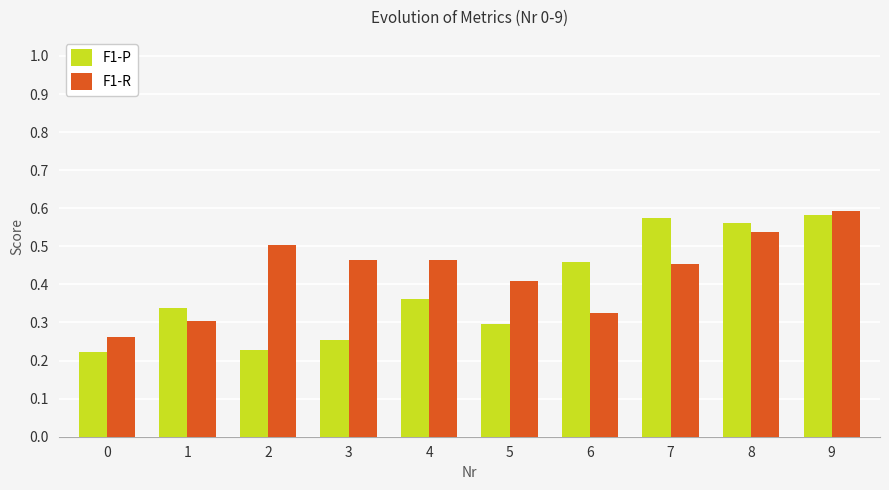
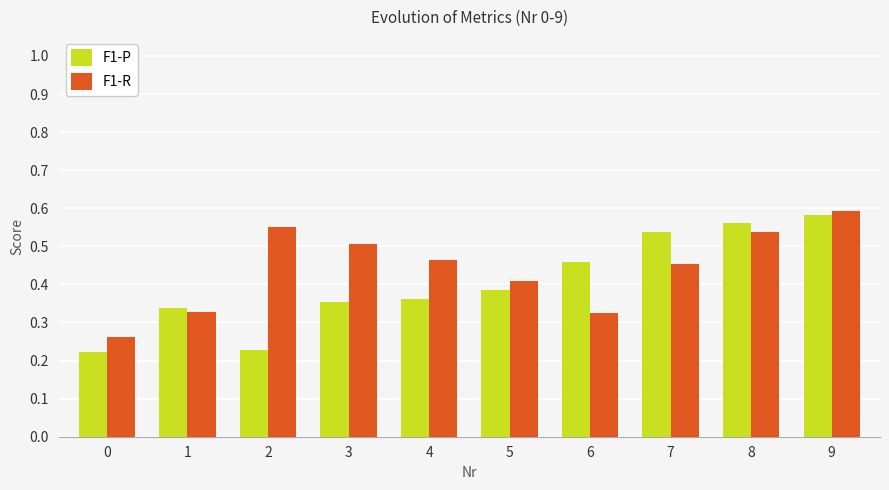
  {
    "F1-P": {
      "0": 0.22,
      "1": 0.34,
      "2": 0.23,
-     "3": 0.25,
+     "3": 0.35,
      "4": 0.36,
-     "5": 0.29,
+     "5": 0.39,
      "6": 0.46,
-     "7": 0.57,
+     "7": 0.54,
      "8": 0.56,
      "9": 0.58
    },
    "F1-R": {
      "0": 0.26,
-     "1": 0.30,
-     "2": 0.50,
-     "3": 0.47,
+     "1": 0.33,
+     "2": 0.55,
+     "3": 0.51,
      "4": 0.46,
      "5": 0.41,
      "6": 0.32,
      "7": 0.45,
      "8": 0.54,
      "9": 0.59
    }
  }
